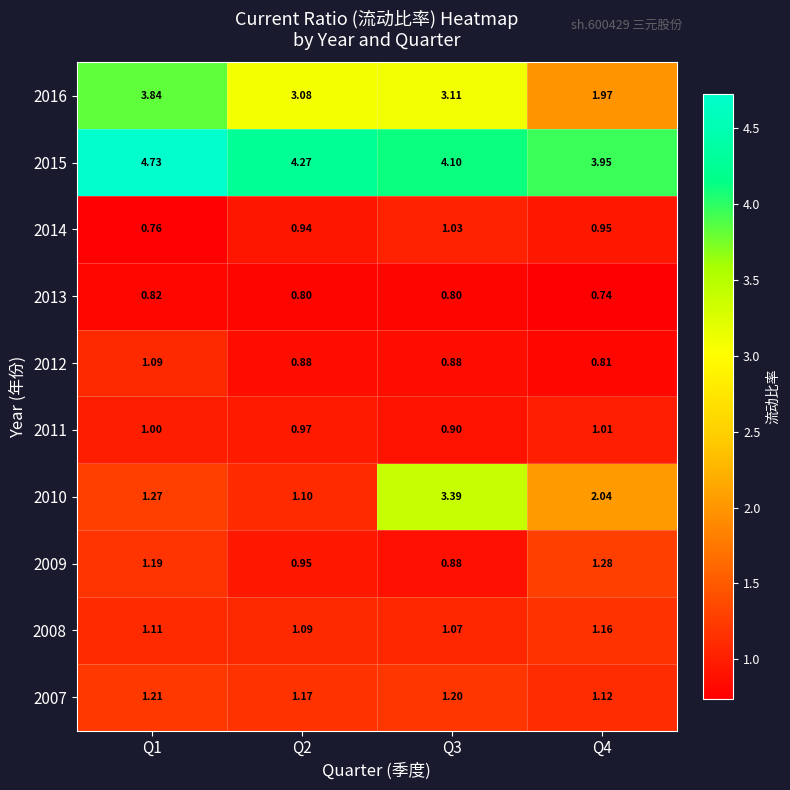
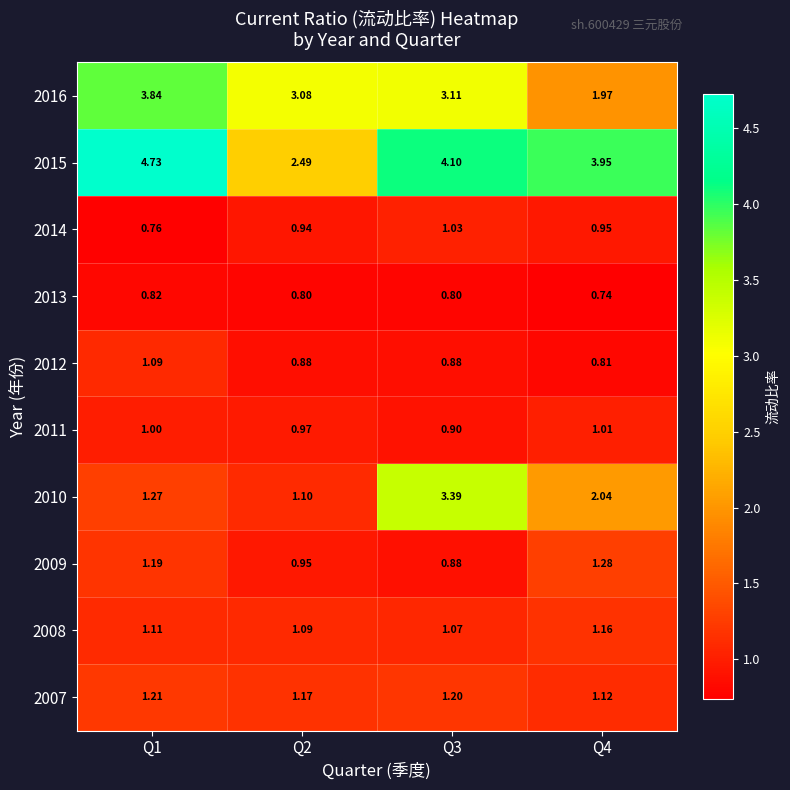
  {
    "2016": {
      "Q1": 3.84,
      "Q2": 3.08,
      "Q3": 3.11,
      "Q4": 1.97
    },
    "2015": {
      "Q1": 4.73,
-     "Q2": 4.27,
+     "Q2": 2.49,
      "Q3": 4.10,
      "Q4": 3.95
    },
    "2014": {
      "Q1": 0.76,
      "Q2": 0.94,
      "Q3": 1.03,
      "Q4": 0.95
    },
    "2013": {
      "Q1": 0.82,
      "Q2": 0.80,
      "Q3": 0.80,
      "Q4": 0.74
    },
    "2012": {
      "Q1": 1.09,
      "Q2": 0.88,
      "Q3": 0.88,
      "Q4": 0.81
    },
    "2011": {
      "Q1": 1.00,
      "Q2": 0.97,
      "Q3": 0.90,
      "Q4": 1.01
    },
    "2010": {
      "Q1": 1.27,
      "Q2": 1.10,
      "Q3": 3.39,
      "Q4": 2.04
    },
    "2009": {
      "Q1": 1.19,
      "Q2": 0.95,
      "Q3": 0.88,
      "Q4": 1.28
    },
    "2008": {
      "Q1": 1.11,
      "Q2": 1.09,
      "Q3": 1.07,
      "Q4": 1.16
    },
    "2007": {
      "Q1": 1.21,
      "Q2": 1.17,
      "Q3": 1.20,
      "Q4": 1.12
    }
  }
